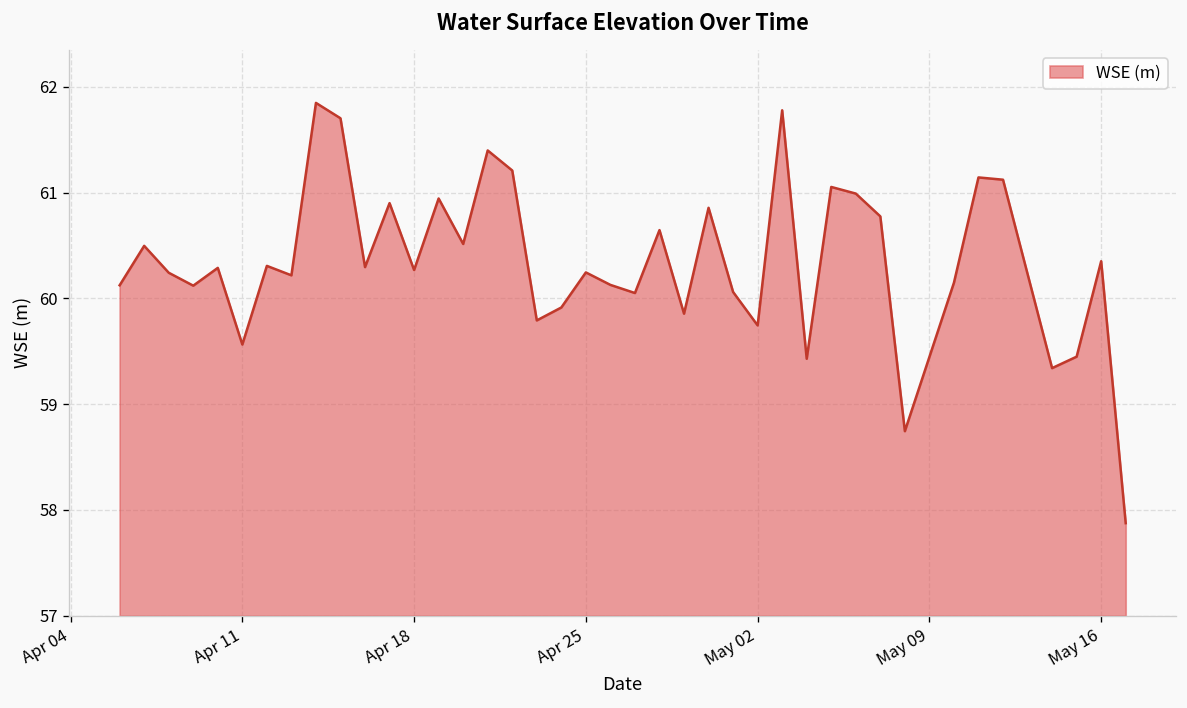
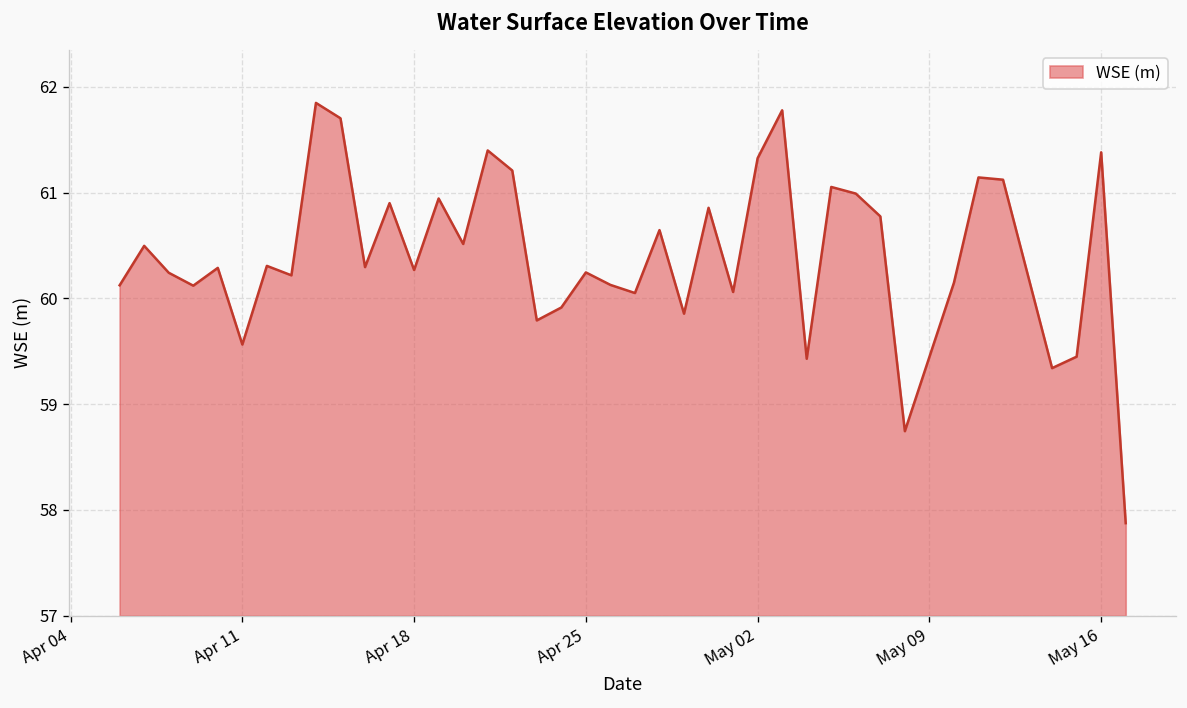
  {
    "Apr 11": 59.6,
    "Apr 18": 60.3,
    "Apr 25": 60.2,
-   "May 02": 59.7,
-   "May 16": 60.4
+   "May 02": 61.3,
+   "May 16": 61.4
  }
